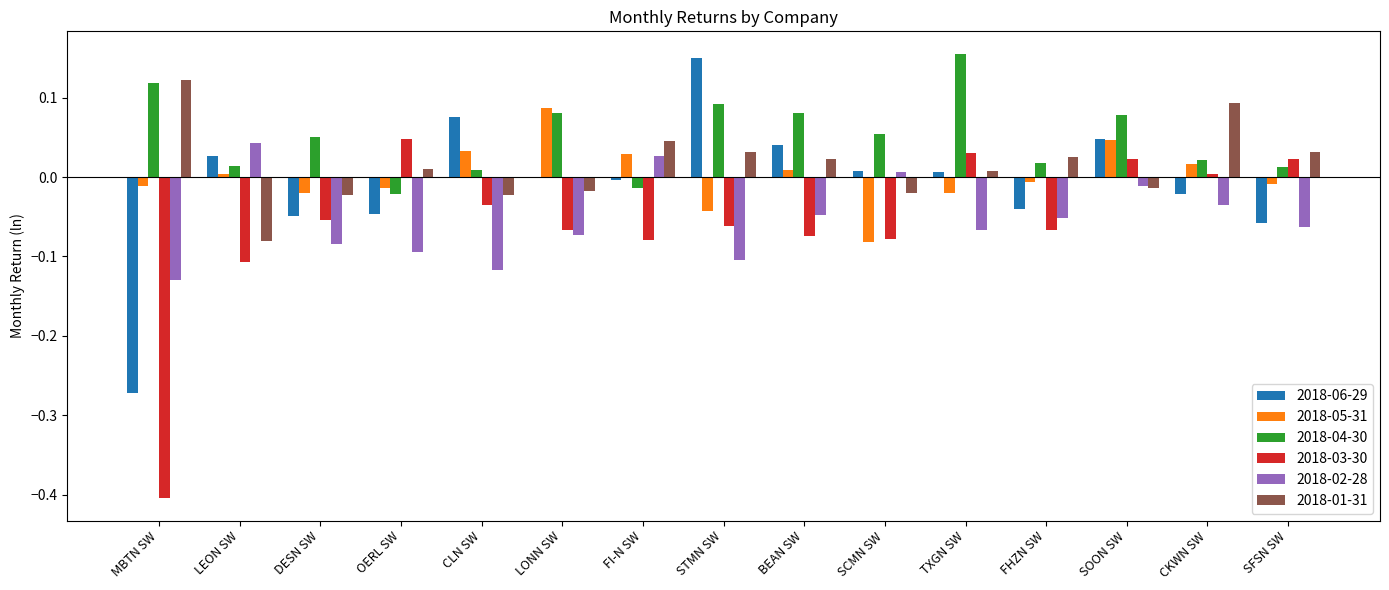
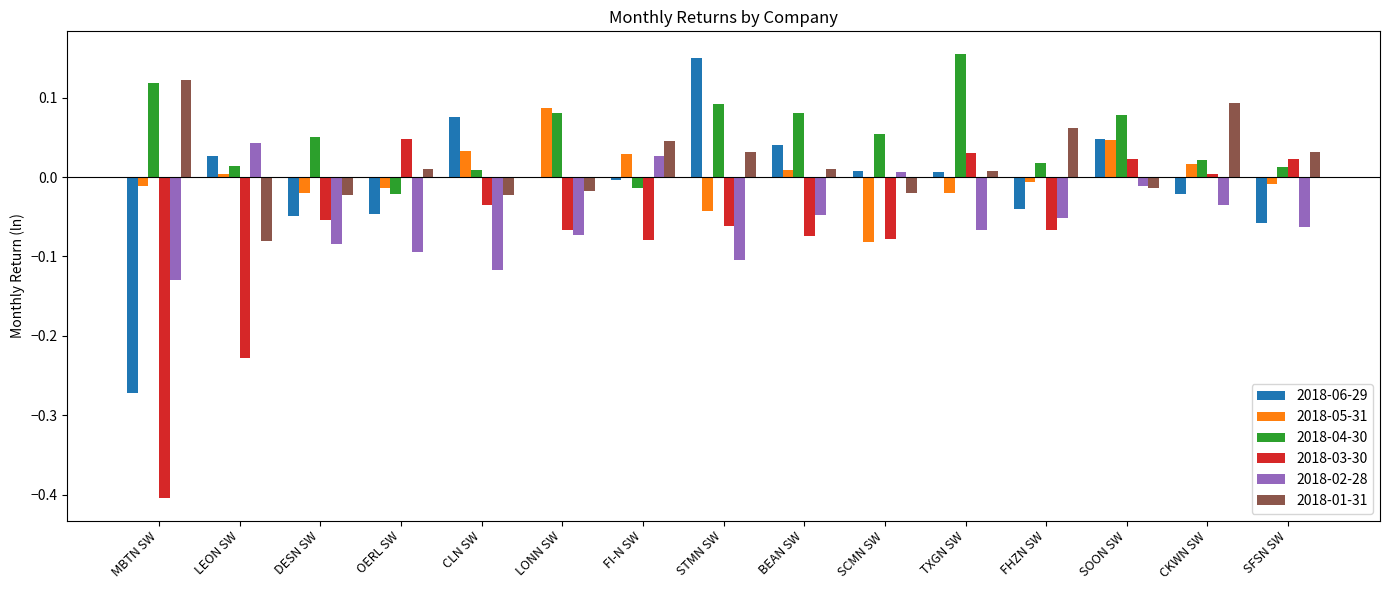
  {
    "2018-06-29": {
      "MBTN SW": -0.27,
      "LEON SW": 0.03,
      "DESN SW": -0.05,
      "OERL SW": -0.05,
      "CLN SW": 0.08,
      "STMN SW": 0.15,
      "BEAN SW": 0.04,
      "SCMN SW": 0.01,
      "TXGN SW": 0.01,
      "FHZN SW": -0.04,
      "SOON SW": 0.05,
      "CKWN SW": -0.02,
      "SFSN SW": -0.06
    },
    "2018-05-31": {
      "MBTN SW": -0.01,
      "LEON SW": 0.00,
      "DESN SW": -0.02,
      "OERL SW": -0.01,
      "CLN SW": 0.03,
      "LONN SW": 0.09,
      "FI-N SW": 0.03,
      "STMN SW": -0.04,
      "BEAN SW": 0.01,
      "SCMN SW": -0.08,
      "TXGN SW": -0.02,
      "FHZN SW": -0.01,
      "SOON SW": 0.05,
      "CKWN SW": 0.02,
      "SFSN SW": -0.01
    },
    "2018-04-30": {
      "MBTN SW": 0.12,
      "LEON SW": 0.01,
      "DESN SW": 0.05,
      "OERL SW": -0.02,
      "CLN SW": 0.01,
      "LONN SW": 0.08,
      "FI-N SW": -0.01,
      "STMN SW": 0.09,
      "BEAN SW": 0.08,
      "SCMN SW": 0.05,
      "TXGN SW": 0.16,
      "FHZN SW": 0.02,
      "SOON SW": 0.08,
      "CKWN SW": 0.02,
      "SFSN SW": 0.01
    },
    "2018-03-30": {
      "MBTN SW": -0.40,
-     "LEON SW": -0.11,
+     "LEON SW": -0.23,
      "DESN SW": -0.05,
      "OERL SW": 0.05,
      "CLN SW": -0.03,
      "LONN SW": -0.07,
      "FI-N SW": -0.08,
      "STMN SW": -0.06,
      "BEAN SW": -0.07,
      "SCMN SW": -0.08,
      "TXGN SW": 0.03,
      "FHZN SW": -0.07,
      "SOON SW": 0.02,
      "CKWN SW": 0.00,
      "SFSN SW": 0.02
    },
    "2018-02-28": {
      "MBTN SW": -0.13,
      "LEON SW": 0.04,
      "DESN SW": -0.08,
      "OERL SW": -0.09,
      "CLN SW": -0.12,
      "LONN SW": -0.07,
      "FI-N SW": 0.03,
      "STMN SW": -0.10,
      "BEAN SW": -0.05,
      "SCMN SW": 0.01,
      "TXGN SW": -0.07,
      "FHZN SW": -0.05,
      "SOON SW": -0.01,
      "CKWN SW": -0.03,
      "SFSN SW": -0.06
    },
    "2018-01-31": {
      "MBTN SW": 0.12,
      "LEON SW": -0.08,
      "DESN SW": -0.02,
      "OERL SW": 0.01,
      "CLN SW": -0.02,
      "LONN SW": -0.02,
      "FI-N SW": 0.05,
      "STMN SW": 0.03,
-     "BEAN SW": 0.02,
+     "BEAN SW": 0.01,
      "SCMN SW": -0.02,
      "TXGN SW": 0.01,
-     "FHZN SW": 0.03,
+     "FHZN SW": 0.06,
      "SOON SW": -0.01,
      "CKWN SW": 0.09,
      "SFSN SW": 0.03
    }
  }
